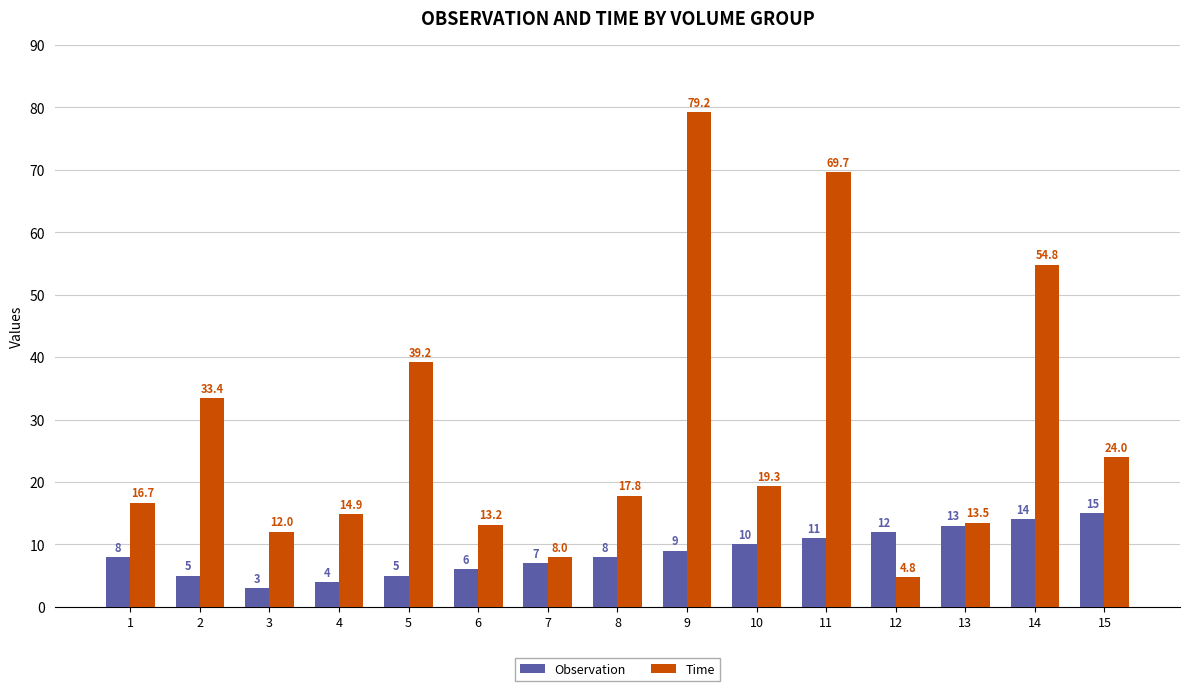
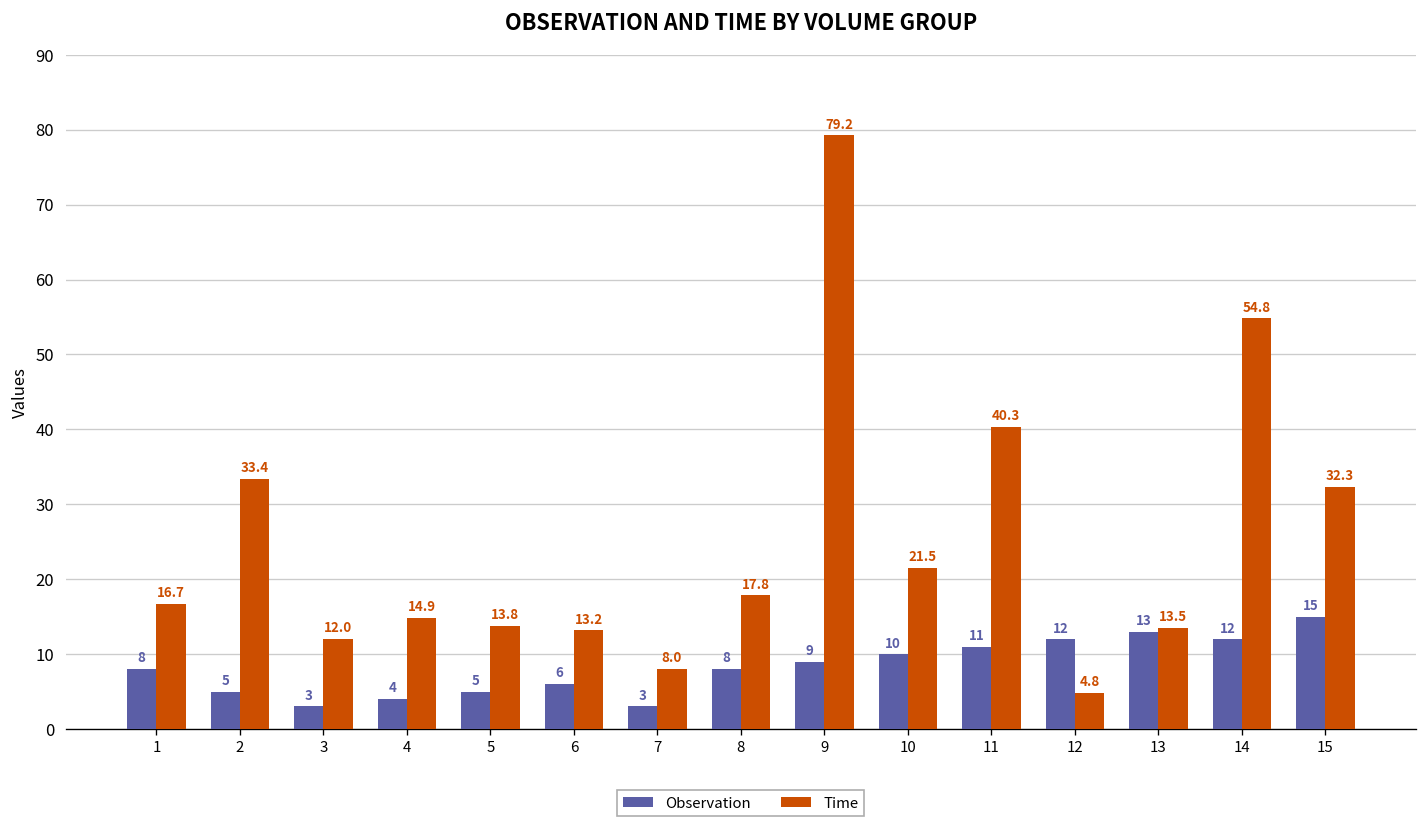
  {
    "Observation": {
      "1": 8,
      "2": 5,
      "3": 3,
      "4": 4,
      "5": 5,
      "6": 6,
-     "7": 7,
+     "7": 3,
      "8": 8,
      "9": 9,
      "10": 10,
      "11": 11,
      "12": 12,
      "13": 13,
-     "14": 14,
+     "14": 12,
      "15": 15
    },
    "Time": {
      "1": 16.7,
      "2": 33.4,
      "3": 12.0,
      "4": 14.9,
-     "5": 39.2,
+     "5": 13.8,
      "6": 13.2,
      "7": 8.0,
      "8": 17.8,
      "9": 79.2,
-     "10": 19.3,
-     "11": 69.7,
+     "10": 21.5,
+     "11": 40.3,
      "12": 4.8,
      "13": 13.5,
      "14": 54.8,
-     "15": 24.0
+     "15": 32.3
    }
  }
